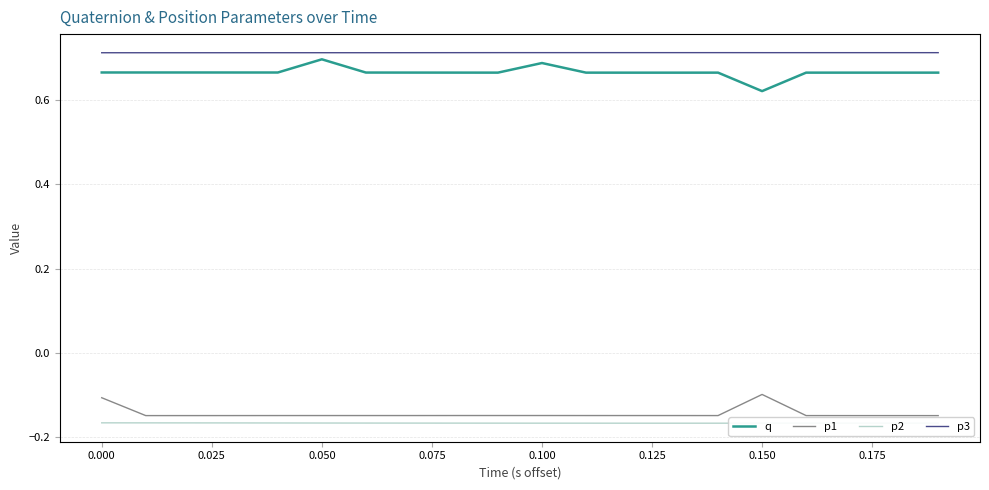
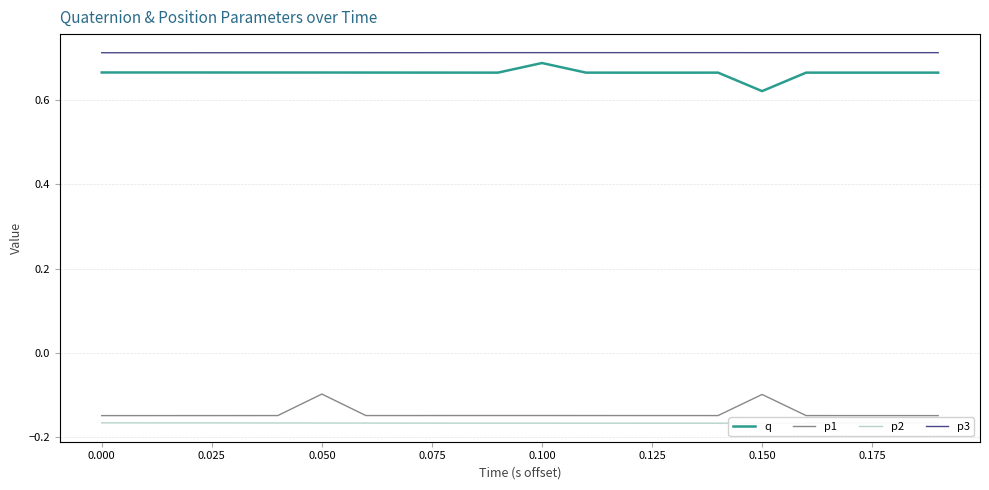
  {
    "q": {
      "0.000": 0.67,
-     "0.050": 0.70,
+     "0.050": 0.67,
      "0.100": 0.69,
      "0.150": 0.62
    },
    "p1": {
-     "0.000": -0.11,
-     "0.050": -0.15,
+     "0.000": -0.15,
+     "0.050": -0.10,
      "0.100": -0.15,
      "0.150": -0.10
    },
    "p2": {
      "0.000": -0.17,
      "0.050": -0.17,
      "0.100": -0.17
    },
    "p3": {
      "0.000": 0.71,
      "0.050": 0.71,
      "0.100": 0.71,
      "0.150": 0.71
    }
  }
